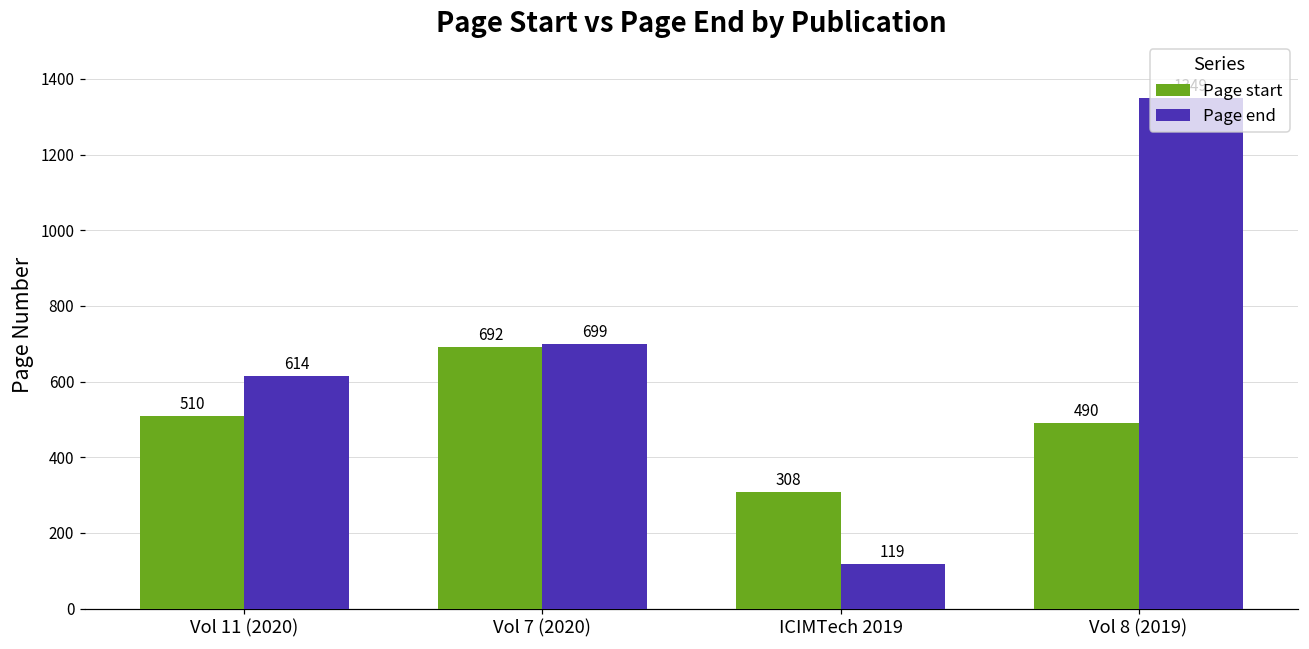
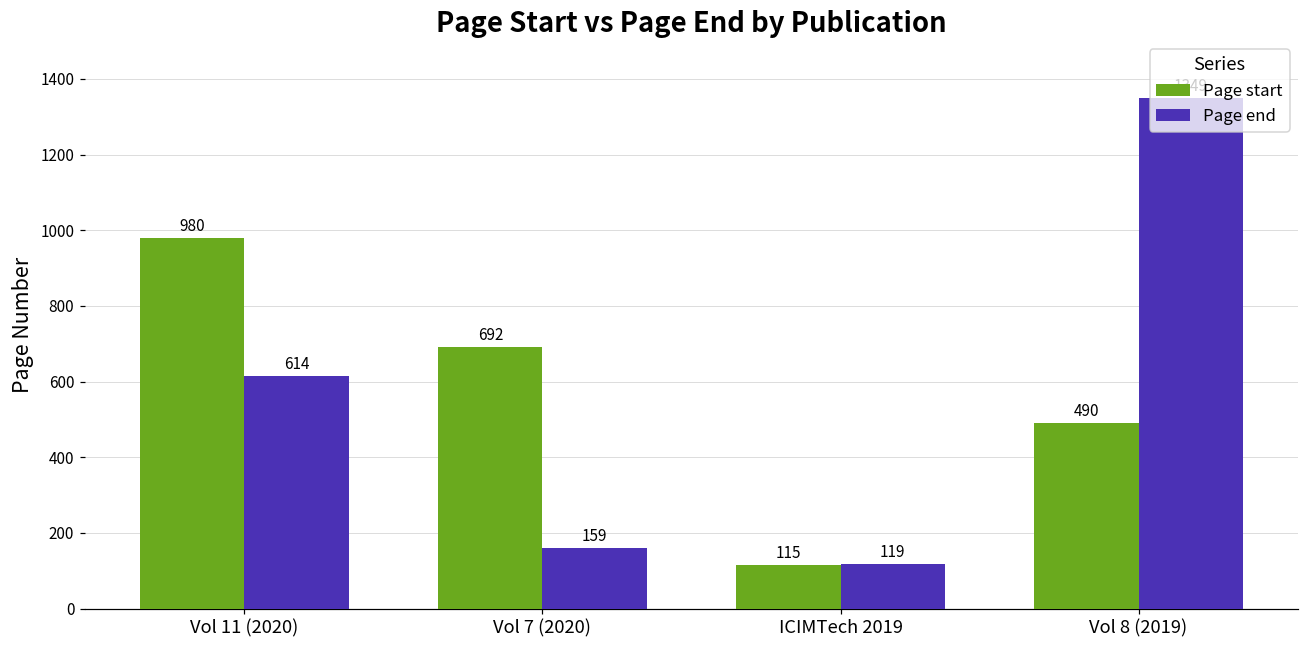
  {
    "Page start": {
-     "Vol 11 (2020)": 510,
+     "Vol 11 (2020)": 980,
      "Vol 7 (2020)": 692,
-     "ICIMTech 2019": 308,
+     "ICIMTech 2019": 115,
      "Vol 8 (2019)": 490
    },
    "Page end": {
      "Vol 11 (2020)": 614,
-     "Vol 7 (2020)": 699,
+     "Vol 7 (2020)": 159,
      "ICIMTech 2019": 119
    }
  }
